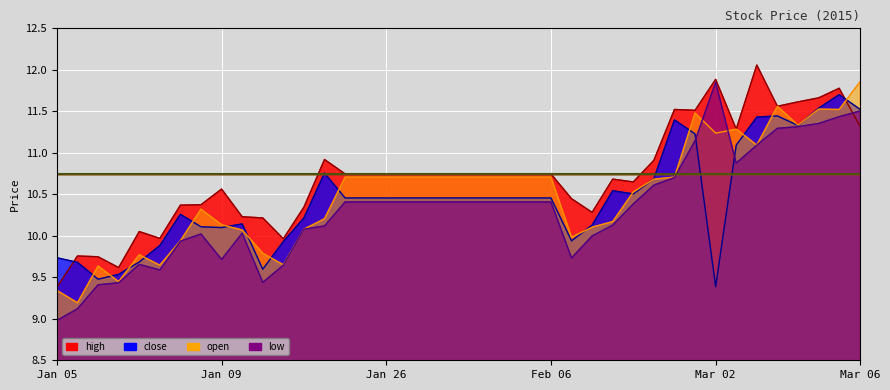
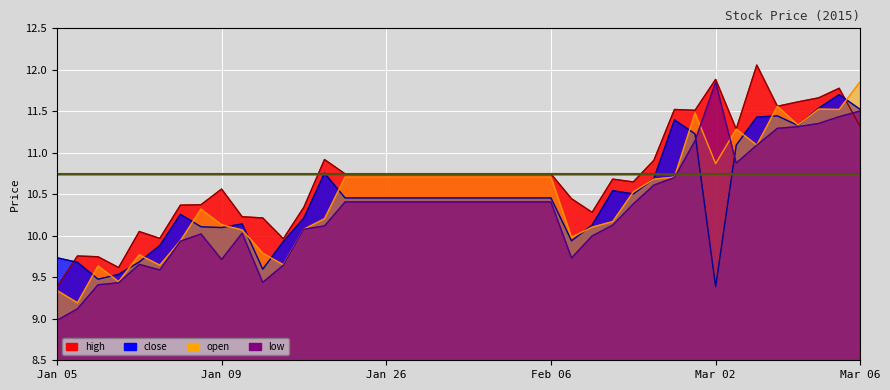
  {
    "high": {
      "Jan 05": 9.4,
      "Jan 09": 10.6,
      "Jan 26": 10.7,
      "Feb 06": 10.7,
      "Mar 02": 11.9,
      "Mar 06": 11.3
    },
    "close": {
      "Jan 05": 9.7,
      "Jan 09": 10.1,
      "Jan 26": 10.5,
      "Feb 06": 10.5,
      "Mar 02": 9.4
    },
    "open": {
      "Jan 05": 9.3,
      "Jan 09": 10.1,
      "Jan 26": 10.7,
      "Feb 06": 10.7,
-     "Mar 02": 11.2,
+     "Mar 02": 10.9,
      "Mar 06": 11.9
    },
    "low": {
      "Jan 05": 9.0,
      "Jan 09": 9.7,
      "Jan 26": 10.4,
      "Feb 06": 10.4,
      "Mar 02": 11.8
    }
  }
